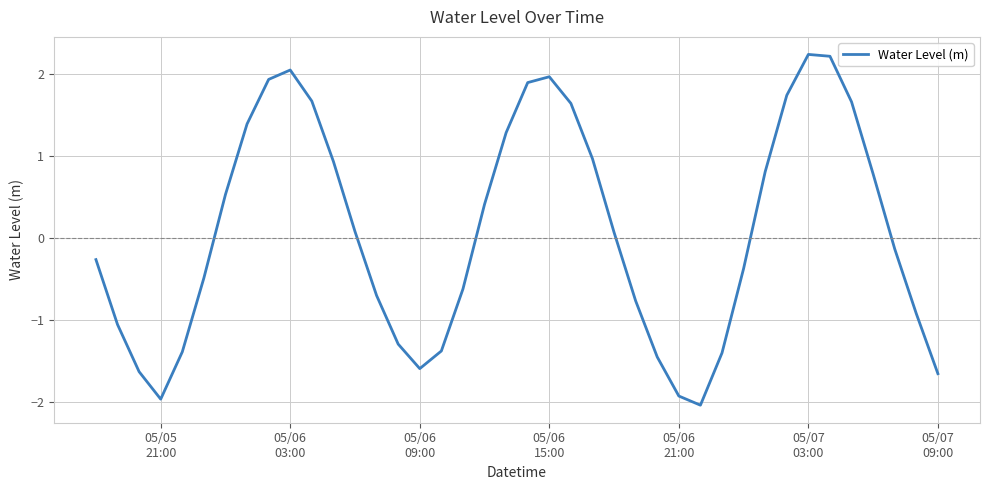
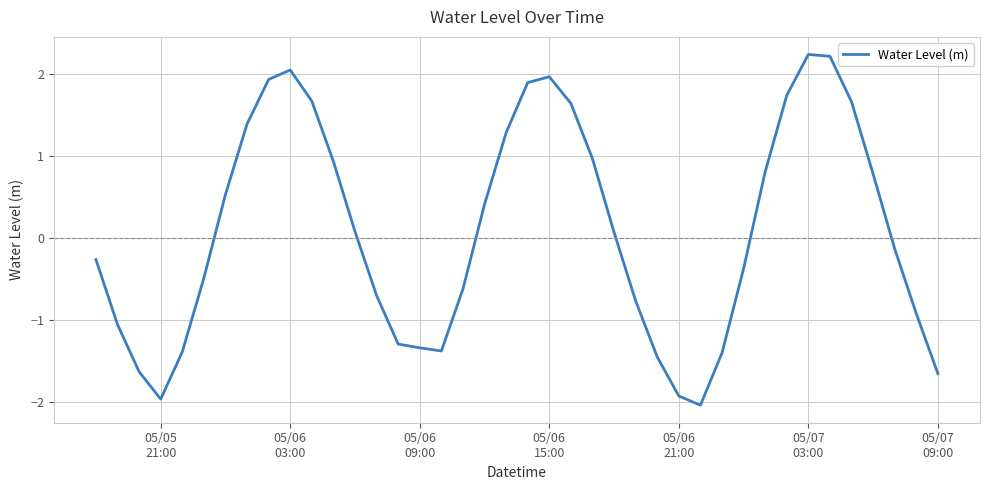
  {
    "05/05 21:00": -2.0,
    "05/06 03:00": 2.1,
-   "05/06 09:00": -1.6,
+   "05/06 09:00": -1.3,
    "05/06 15:00": 2.0,
    "05/06 21:00": -1.9,
    "05/07 03:00": 2.2,
    "05/07 09:00": -1.7
  }
